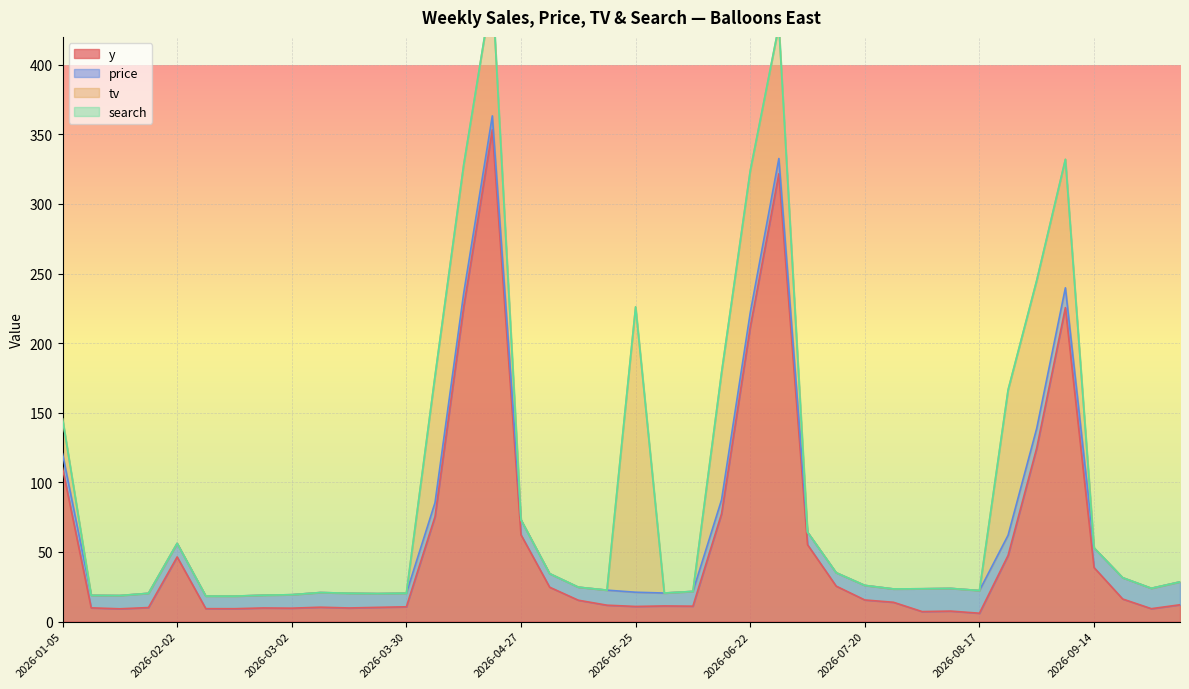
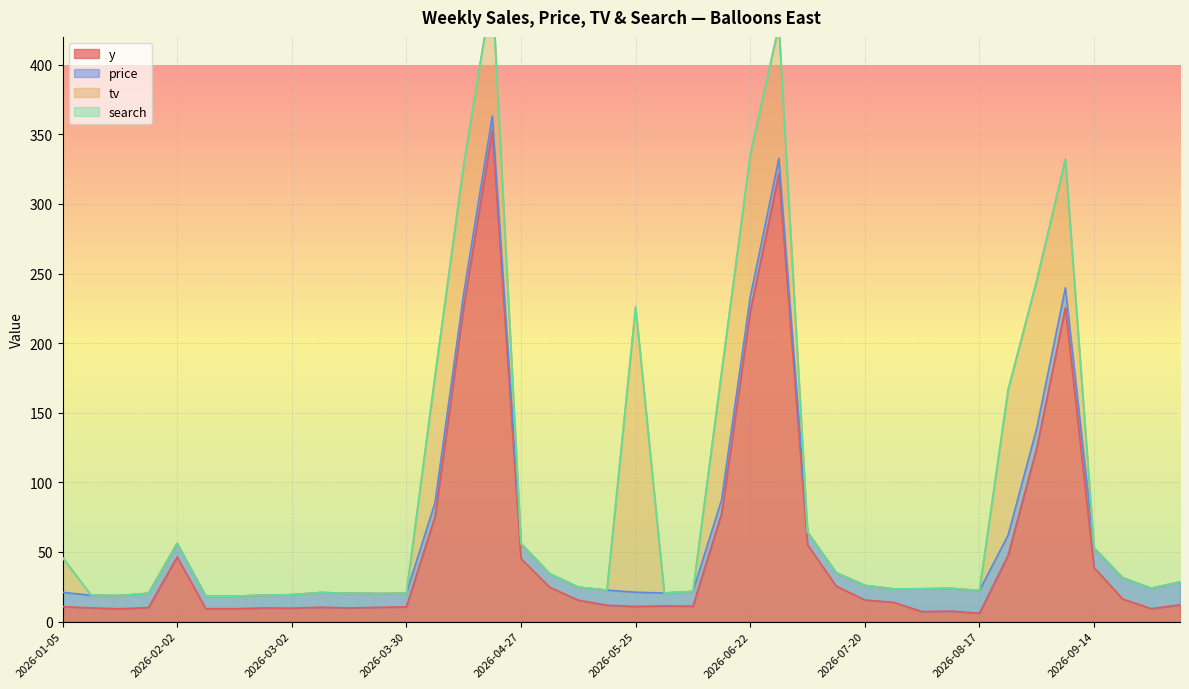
  {
    "y": {
-     "2026-01-05": 110,
+     "2026-01-05": 11,
      "2026-02-02": 46,
      "2026-03-02": 10,
      "2026-03-30": 11,
-     "2026-04-27": 62,
+     "2026-04-27": 45,
      "2026-05-25": 11,
-     "2026-06-22": 211,
+     "2026-06-22": 223,
      "2026-07-20": 16,
      "2026-08-17": 6,
      "2026-09-14": 39
    },
    "price": {
      "2026-01-05": 10,
      "2026-05-25": 10,
      "2026-06-22": 10
    }
  }
